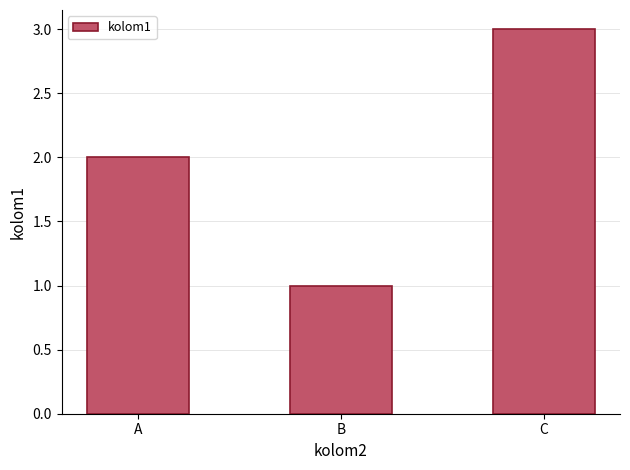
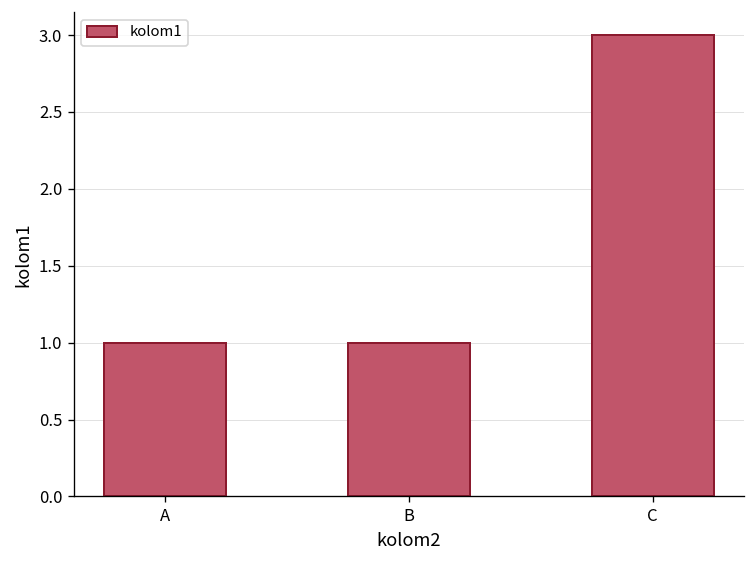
  {
-   "A": 2,
+   "A": 1,
    "B": 1,
    "C": 3
  }
